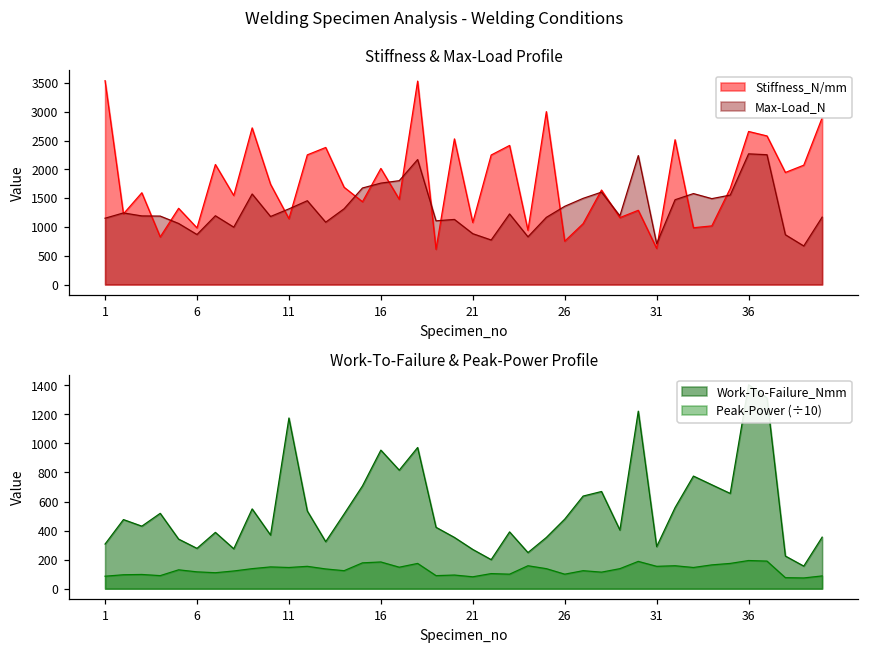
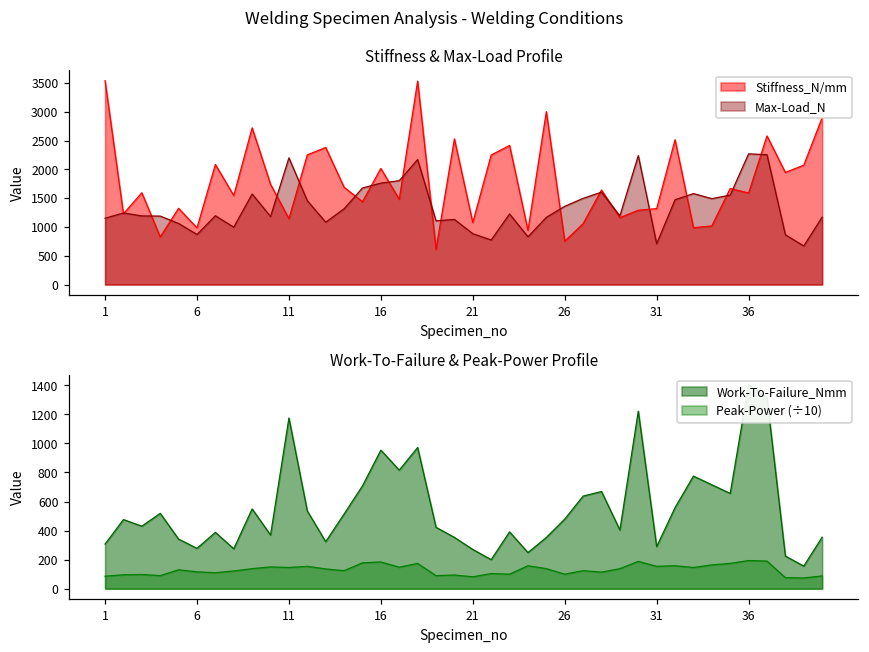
  {
    "Stiffness & Max-Load Profile": {
      "Stiffness_N/mm": {
        "1": 3500,
        "6": 1000,
        "11": 1100,
        "16": 2000,
        "21": 1100,
        "26": 800,
-       "31": 600,
-       "36": 2700
+       "31": 1300,
+       "36": 1600
      },
      "Max-Load_N": {
        "1": 1200,
        "6": 900,
-       "11": 1300,
+       "11": 2200,
        "16": 1800,
        "21": 900,
        "26": 1400,
        "31": 700,
        "36": 2300
      }
    }
  }
